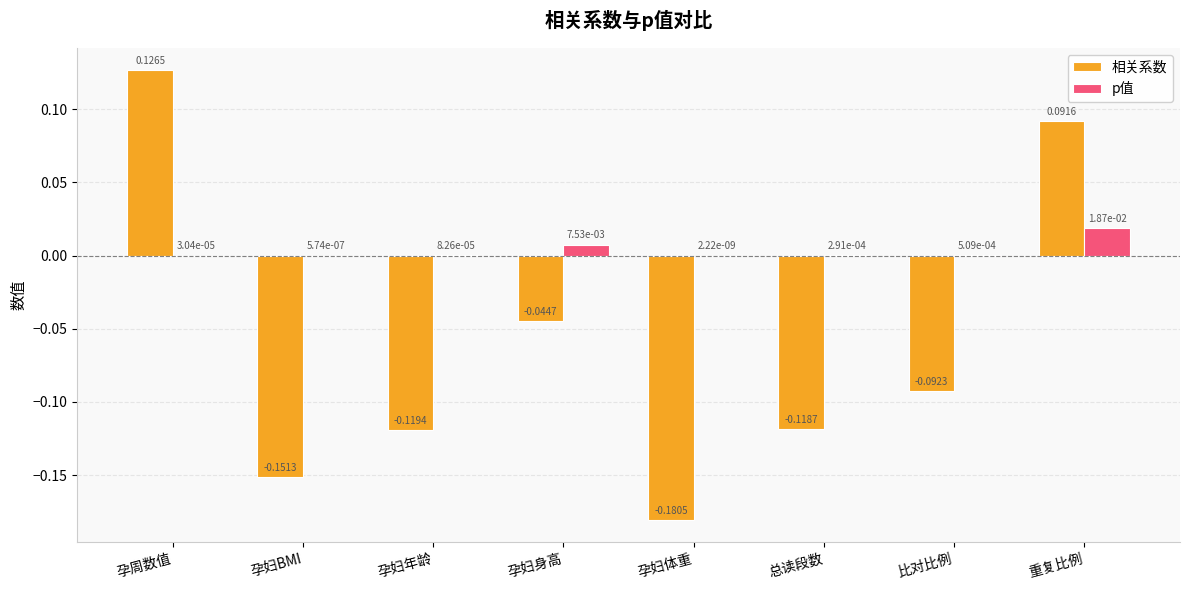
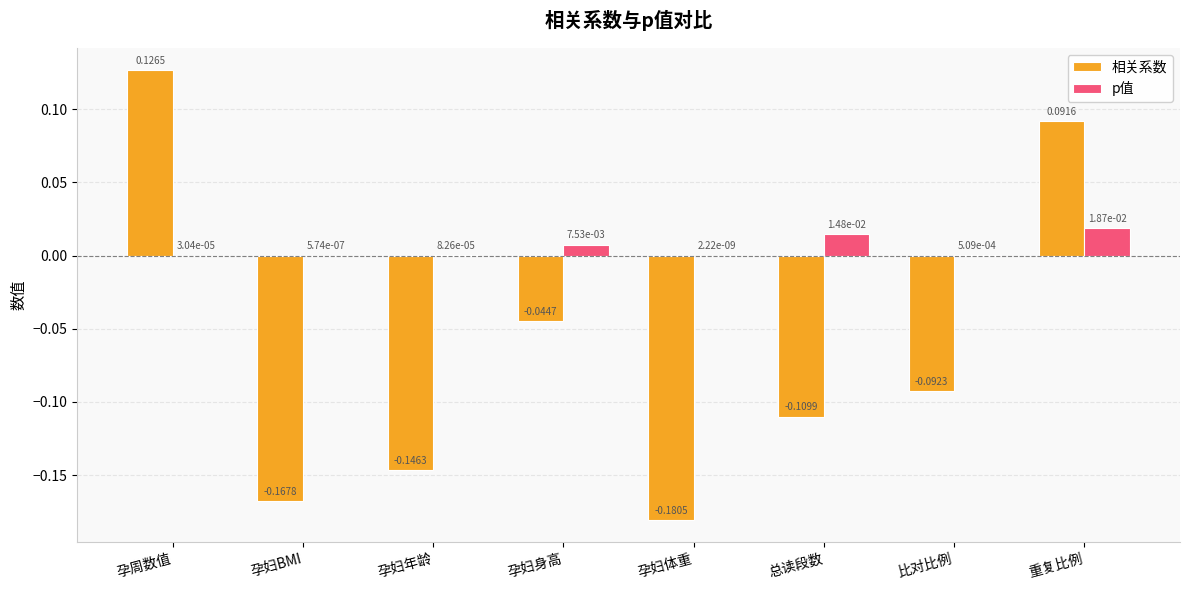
  {
    "相关系数": {
      "孕周数值": "0.1265",
-     "孕妇BMI": "-0.1513",
-     "孕妇年龄": "-0.1194",
+     "孕妇BMI": "-0.1678",
+     "孕妇年龄": "-0.1463",
      "孕妇身高": "-0.0447",
      "孕妇体重": "-0.1805",
-     "总读段数": "-0.1187",
+     "总读段数": "-0.1099",
      "比对比例": "-0.0923",
      "重复比例": "0.0916"
    },
    "p值": {
      "孕周数值": "3.04e-05",
      "孕妇BMI": "5.74e-07",
      "孕妇年龄": "8.26e-05",
      "孕妇身高": "7.53e-03",
      "孕妇体重": "2.22e-09",
-     "总读段数": "2.91e-04",
+     "总读段数": "1.48e-02",
      "比对比例": "5.09e-04",
      "重复比例": "1.87e-02"
    }
  }
